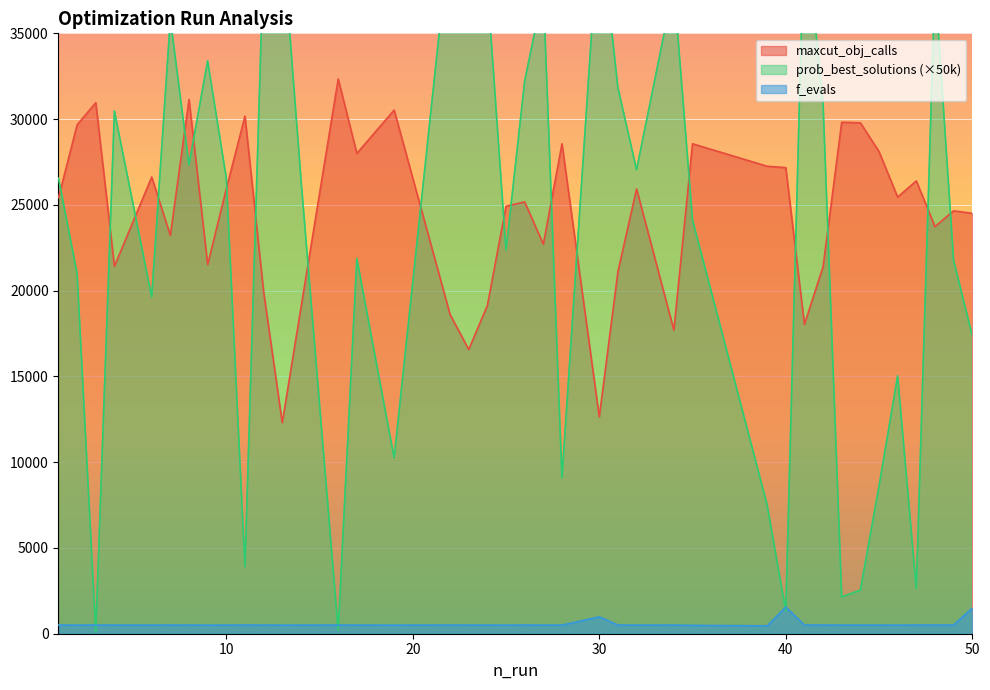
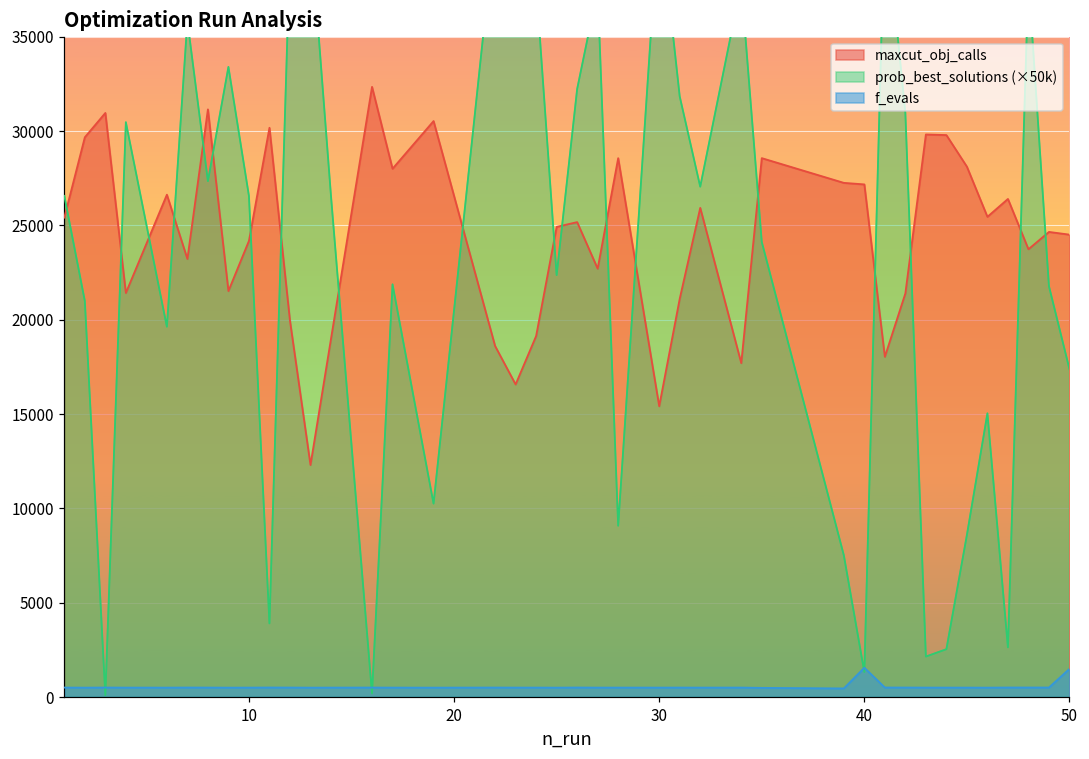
  {
    "maxcut_obj_calls": {
-     "10": 25900,
-     "30": 12600,
+     "10": 24200,
+     "30": 15400,
      "40": 27200,
      "50": 24500
    },
    "prob_best_solutions (×50k)": {
      "10": 26600,
      "40": 1300,
      "50": 17400
    },
    "f_evals": {
      "10": 500,
-     "30": 1000,
+     "30": 500,
      "40": 1600,
      "50": 1500
    }
  }
